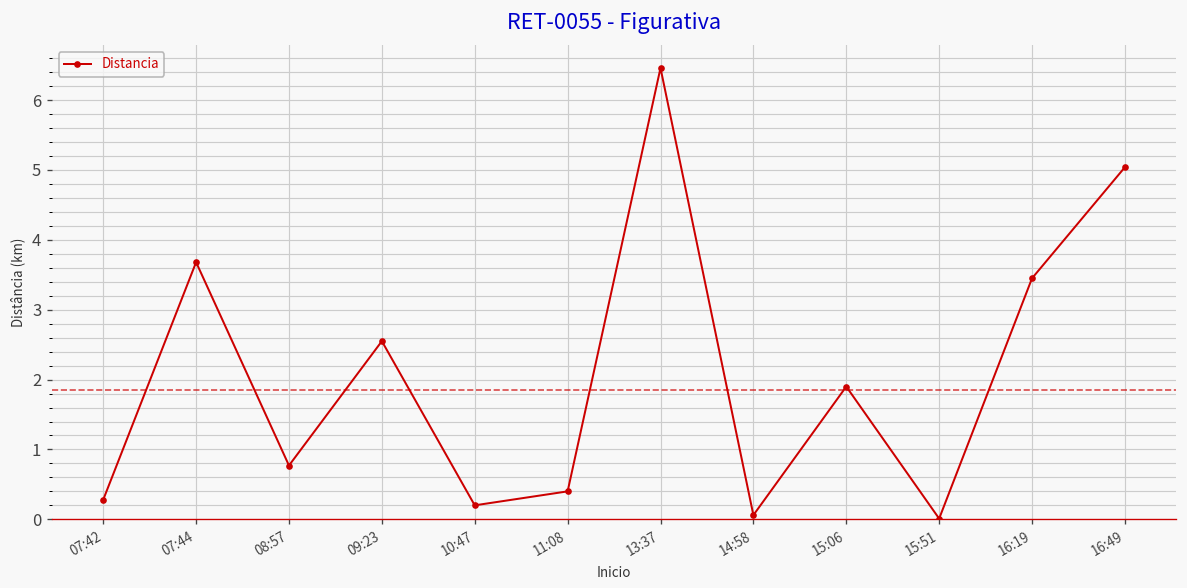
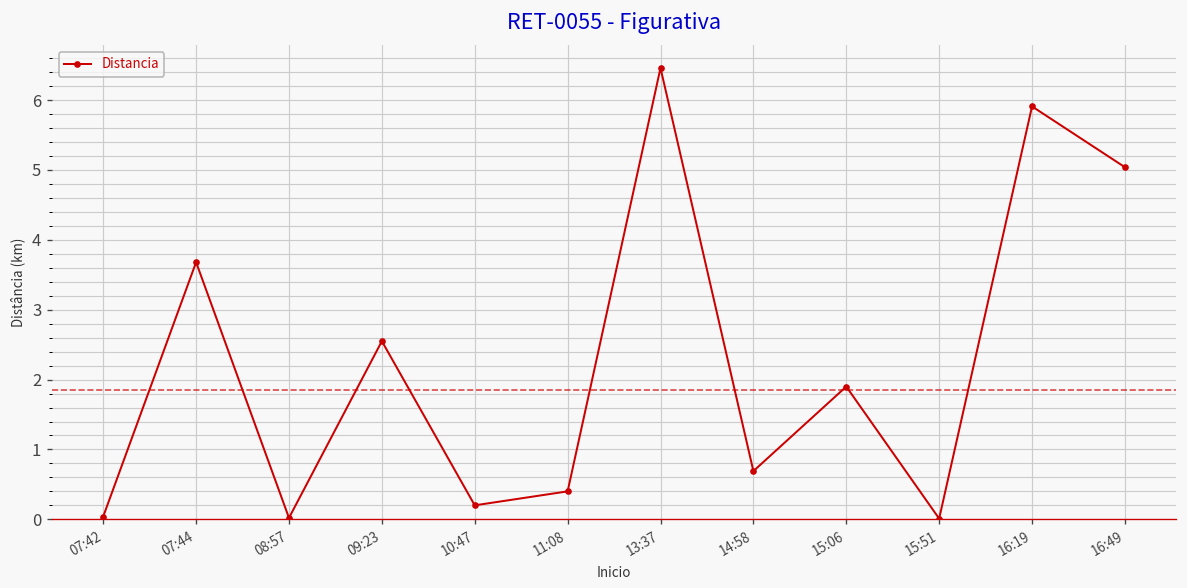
  {
-   "07:42": 0.3,
+   "07:42": 0.0,
    "07:44": 3.7,
-   "08:57": 0.8,
+   "08:57": 0.0,
    "09:23": 2.6,
    "10:47": 0.2,
    "11:08": 0.4,
    "13:37": 6.5,
-   "14:58": 0.1,
+   "14:58": 0.7,
    "15:06": 1.9,
    "15:51": 0.0,
-   "16:19": 3.5,
+   "16:19": 5.9,
    "16:49": 5.0
  }
